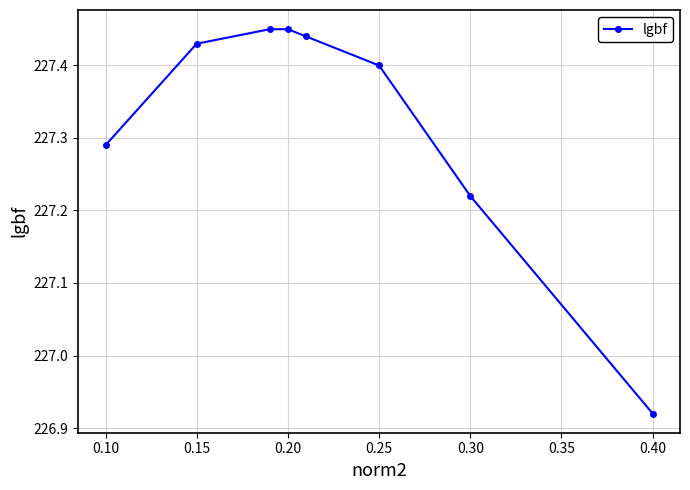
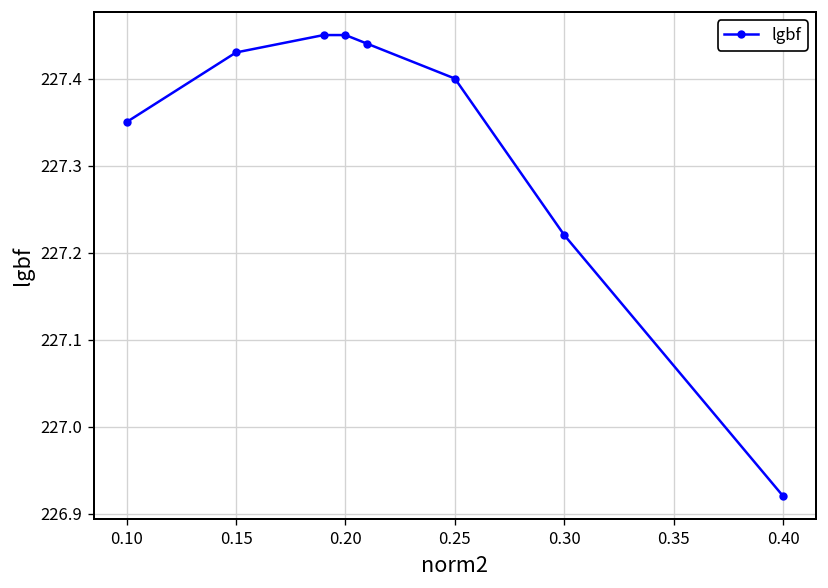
  {
-   "0.10": 227.29,
+   "0.10": 227.35,
    "0.15": 227.43,
    "0.20": 227.45,
    "0.25": 227.40,
    "0.30": 227.22,
    "0.40": 226.92
  }
